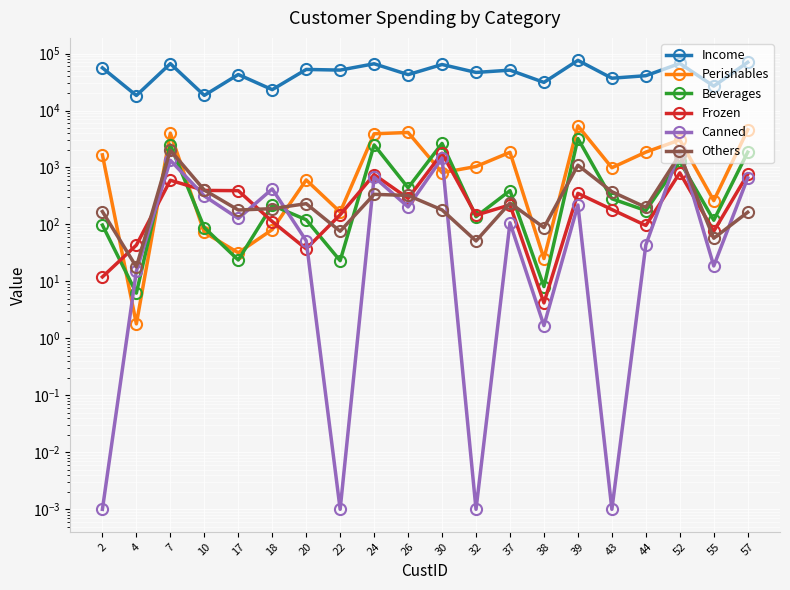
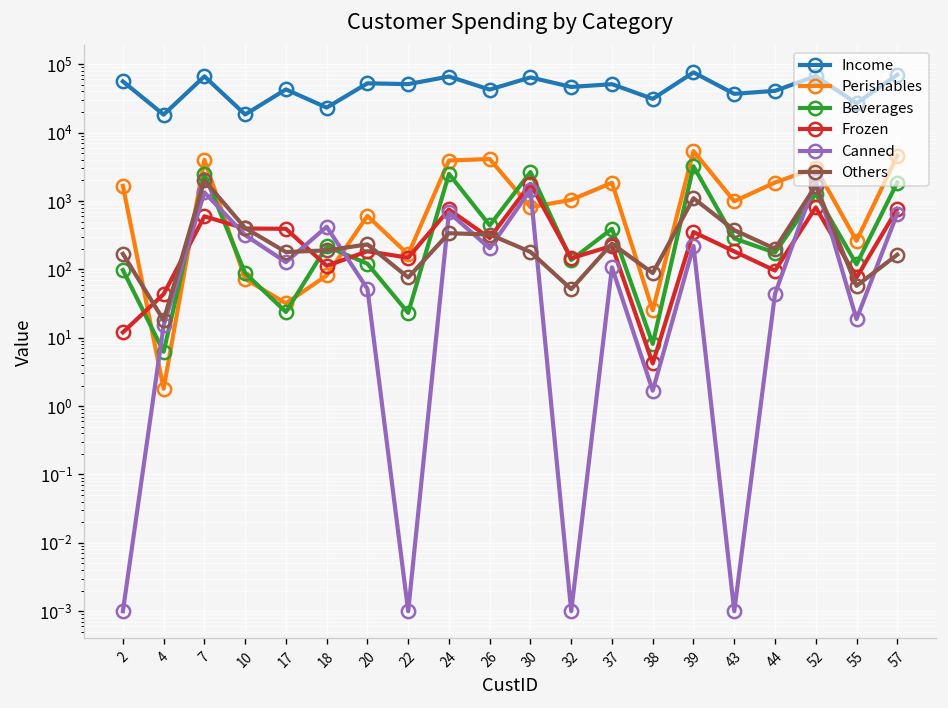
  {
    "Income": {
      "2": 60000,
      "4": 18000,
      "7": 70000,
      "10": 18000,
      "17": 40000,
      "18": 23000,
      "20": 50000,
      "22": 50000,
      "24": 70000,
      "26": 40000,
      "30": 60000,
      "32": 50000,
      "37": 50000,
      "38": 30000,
      "39": 80000,
      "43": 40000,
      "44": 40000
    },
    "Perishables": {
      "2": 1700,
      "4": 1.8,
      "7": 4000,
      "10": 70,
      "17": 30,
      "18": 80,
      "20": 600,
      "22": 170,
      "24": 4000,
      "26": 4000,
      "30": 800,
      "32": 1000,
      "37": 1800,
      "38": 30,
      "39": 5000,
      "43": 1000,
      "44": 1900,
      "55": 300
    },
    "Beverages": {
      "2": 100,
      "4": 6,
      "7": 2000,
      "10": 90,
      "17": 24,
      "18": 220,
      "20": 120,
      "22": 23,
      "24": 2000,
      "26": 400,
      "30": 3000,
      "37": 400,
      "38": 8,
      "39": 3000,
      "43": 300,
      "44": 180,
      "55": 120
    },
    "Frozen": {
      "2": 12,
      "4": 40,
      "7": 600,
      "17": 400,
      "18": 110,
-     "20": 40,
+     "20": 180,
      "22": 150,
      "26": 300,
      "30": 1800,
      "38": 4,
      "39": 400,
      "43": 180,
      "44": 100,
      "52": 800,
      "55": 80,
      "57": 800
    },
    "Canned": {
      "2": 0.0010,
      "4": 15,
      "7": 1300,
      "10": 300,
      "17": 130,
      "18": 400,
      "20": 50,
      "22": 0.0010,
      "26": 200,
      "30": 1500,
      "32": 0.0010,
      "37": 110,
      "38": 1.7,
      "39": 220,
      "43": 0.0010,
      "44": 40,
      "55": 19,
      "57": 700
    },
    "Others": {
      "2": 170,
      "4": 18,
      "7": 2000,
      "17": 180,
      "18": 190,
      "20": 230,
      "22": 80,
      "24": 300,
      "26": 300,
      "30": 180,
      "32": 50,
      "38": 90,
      "39": 1100,
      "43": 400,
      "44": 200,
      "55": 60,
      "57": 160
    }
  }
